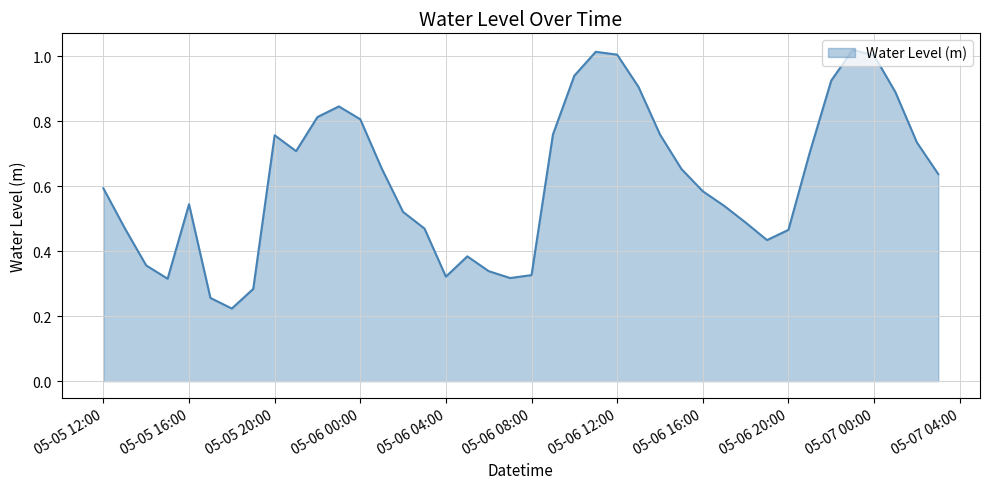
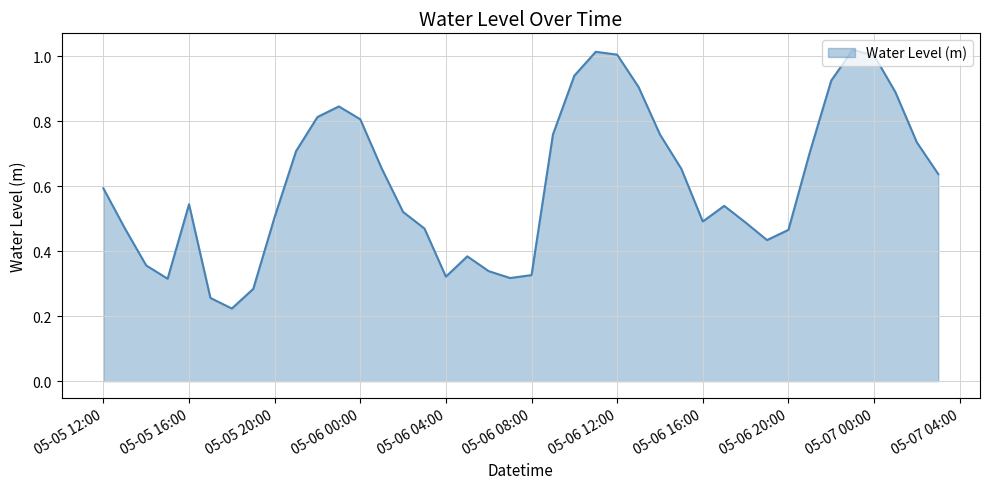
  {
    "05-05 12:00": 0.59,
    "05-05 16:00": 0.54,
-   "05-05 20:00": 0.76,
+   "05-05 20:00": 0.51,
    "05-06 00:00": 0.81,
    "05-06 04:00": 0.32,
    "05-06 08:00": 0.33,
    "05-06 12:00": 1.00,
-   "05-06 16:00": 0.58,
+   "05-06 16:00": 0.49,
    "05-06 20:00": 0.47
  }
